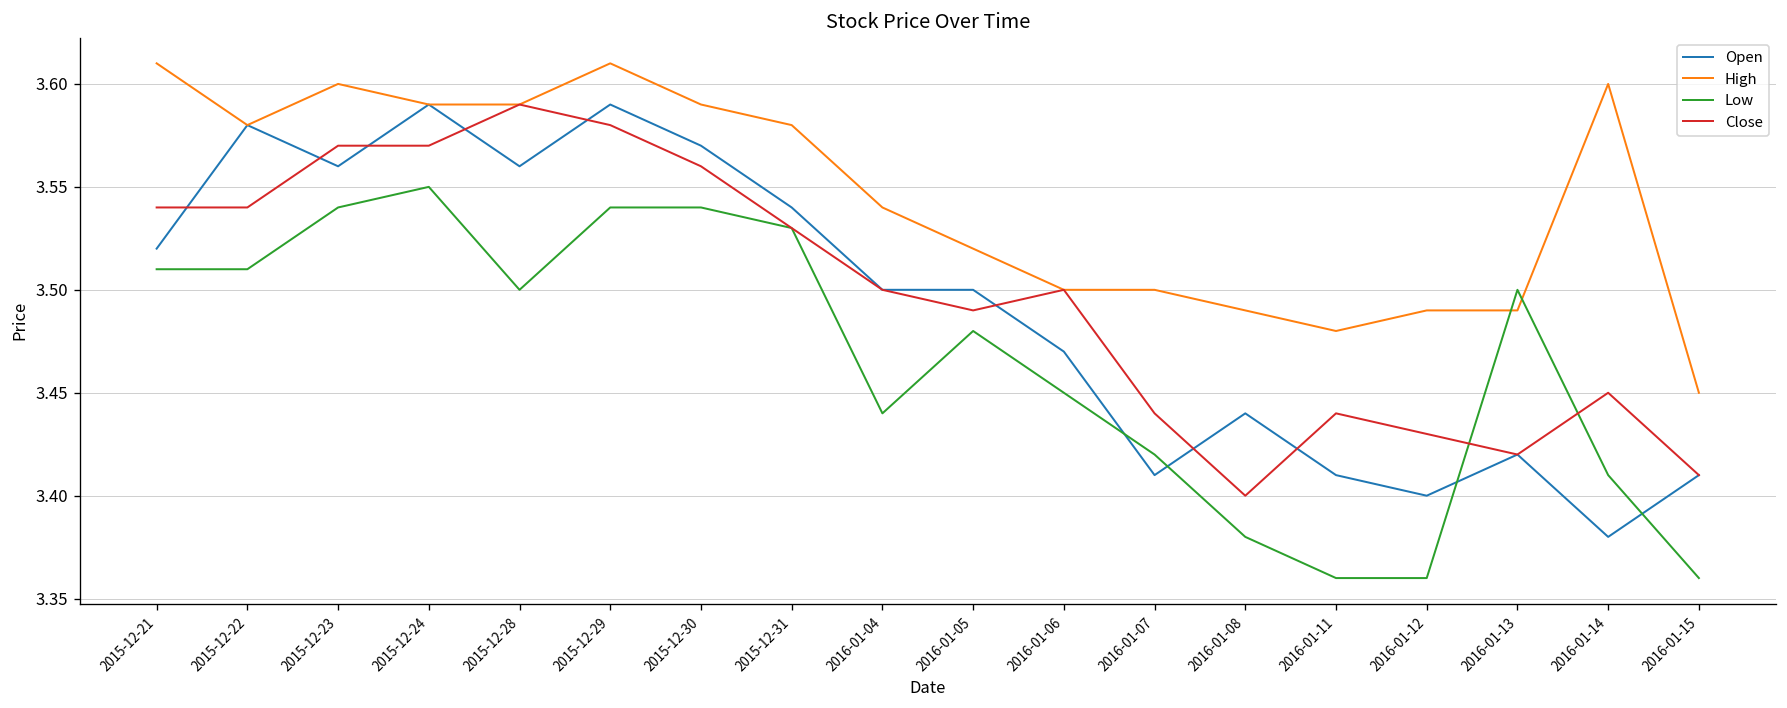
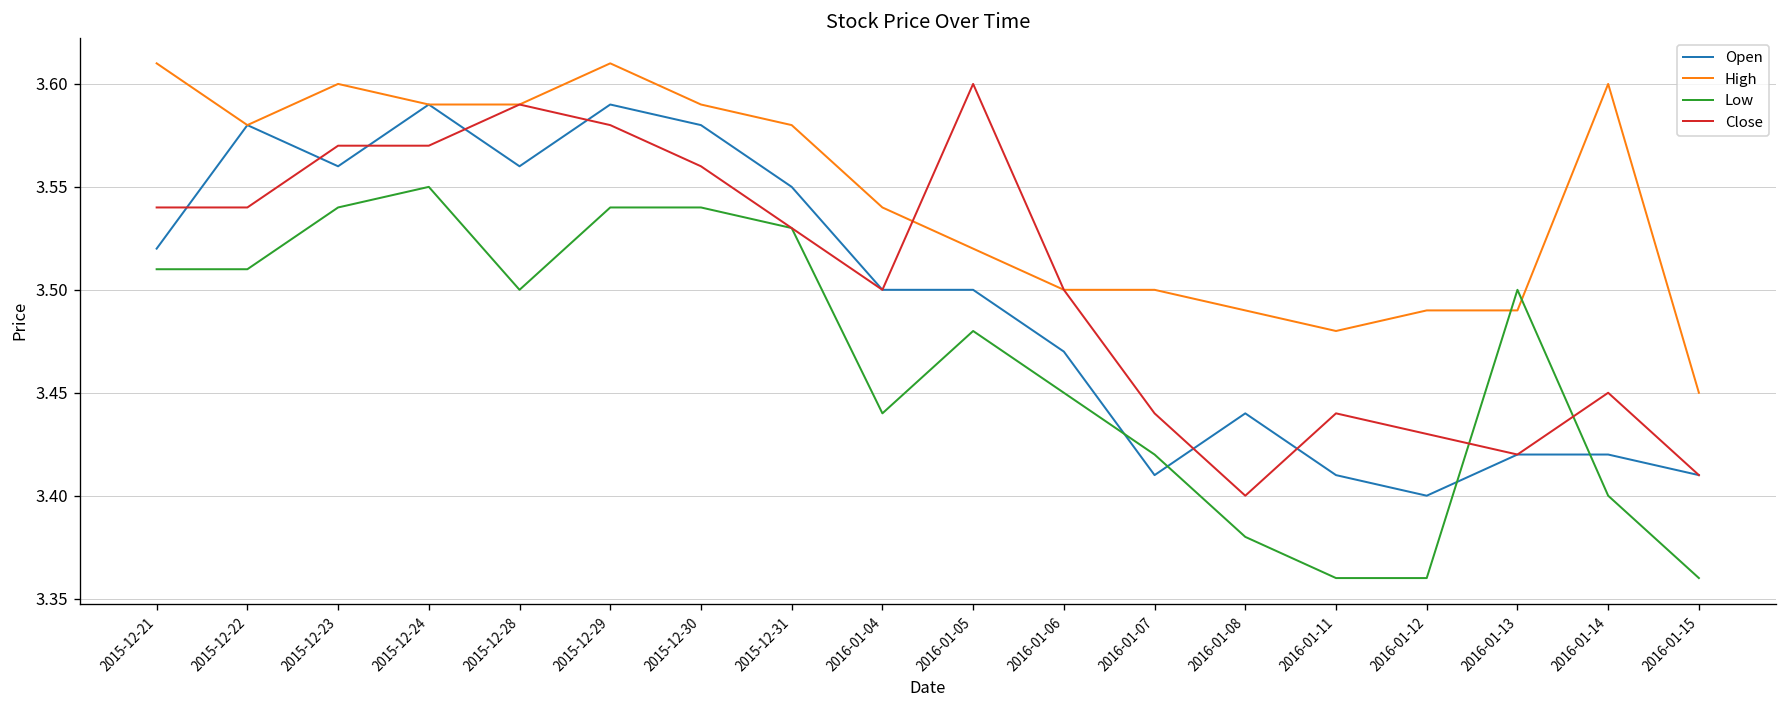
  {
    "Open": {
      "2015-12-21": 3.52,
      "2015-12-23": 3.56,
      "2015-12-28": 3.56,
      "2015-12-29": 3.59,
-     "2015-12-30": 3.57,
-     "2015-12-31": 3.54,
+     "2015-12-30": 3.58,
+     "2015-12-31": 3.55,
      "2016-01-05": 3.50,
      "2016-01-06": 3.47,
      "2016-01-07": 3.41,
      "2016-01-08": 3.44,
      "2016-01-11": 3.41,
      "2016-01-12": 3.40,
-     "2016-01-14": 3.38
+     "2016-01-14": 3.42
    },
    "High": {
      "2015-12-21": 3.61,
      "2015-12-23": 3.60,
      "2015-12-29": 3.61,
      "2015-12-30": 3.59,
      "2015-12-31": 3.58,
      "2016-01-04": 3.54,
      "2016-01-05": 3.52,
      "2016-01-07": 3.50,
      "2016-01-08": 3.49,
      "2016-01-11": 3.48,
      "2016-01-12": 3.49,
      "2016-01-13": 3.49,
      "2016-01-14": 3.60,
      "2016-01-15": 3.45
    },
    "Low": {
      "2015-12-21": 3.51,
      "2015-12-22": 3.51,
      "2015-12-23": 3.54,
      "2015-12-24": 3.55,
      "2015-12-28": 3.50,
      "2015-12-29": 3.54,
      "2015-12-30": 3.54,
      "2016-01-04": 3.44,
      "2016-01-05": 3.48,
      "2016-01-06": 3.45,
      "2016-01-07": 3.42,
      "2016-01-08": 3.38,
      "2016-01-11": 3.36,
      "2016-01-12": 3.36,
      "2016-01-13": 3.50,
-     "2016-01-14": 3.41,
+     "2016-01-14": 3.40,
      "2016-01-15": 3.36
    },
    "Close": {
      "2015-12-21": 3.54,
      "2015-12-22": 3.54,
      "2015-12-23": 3.57,
      "2015-12-24": 3.57,
      "2015-12-29": 3.58,
      "2015-12-30": 3.56,
-     "2016-01-05": 3.49,
+     "2016-01-05": 3.60,
      "2016-01-07": 3.44,
      "2016-01-08": 3.40,
      "2016-01-11": 3.44,
      "2016-01-12": 3.43,
      "2016-01-14": 3.45
    }
  }
